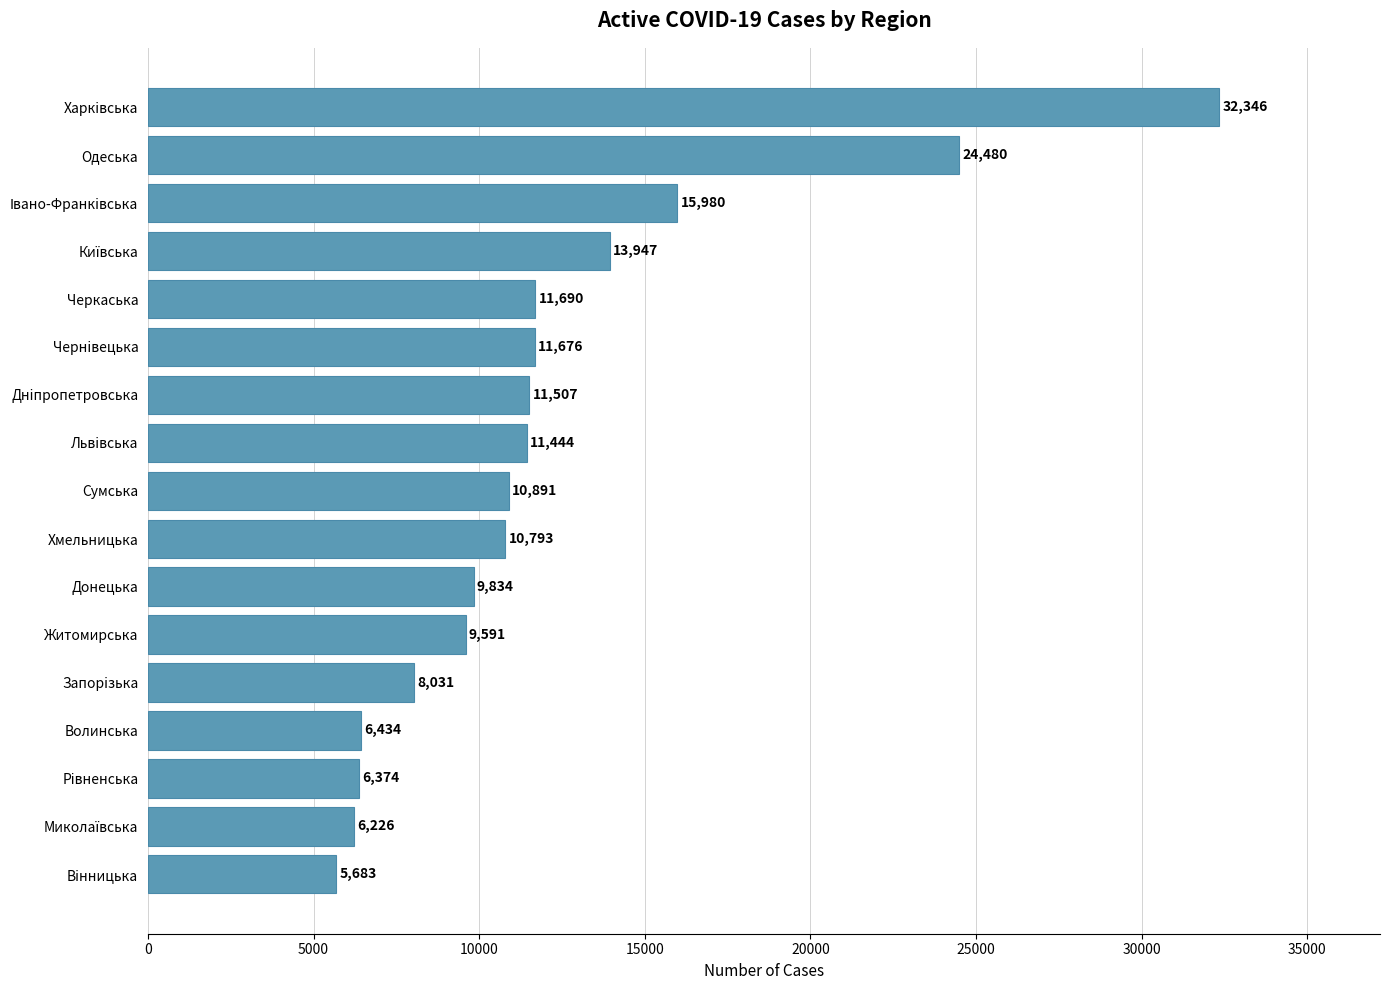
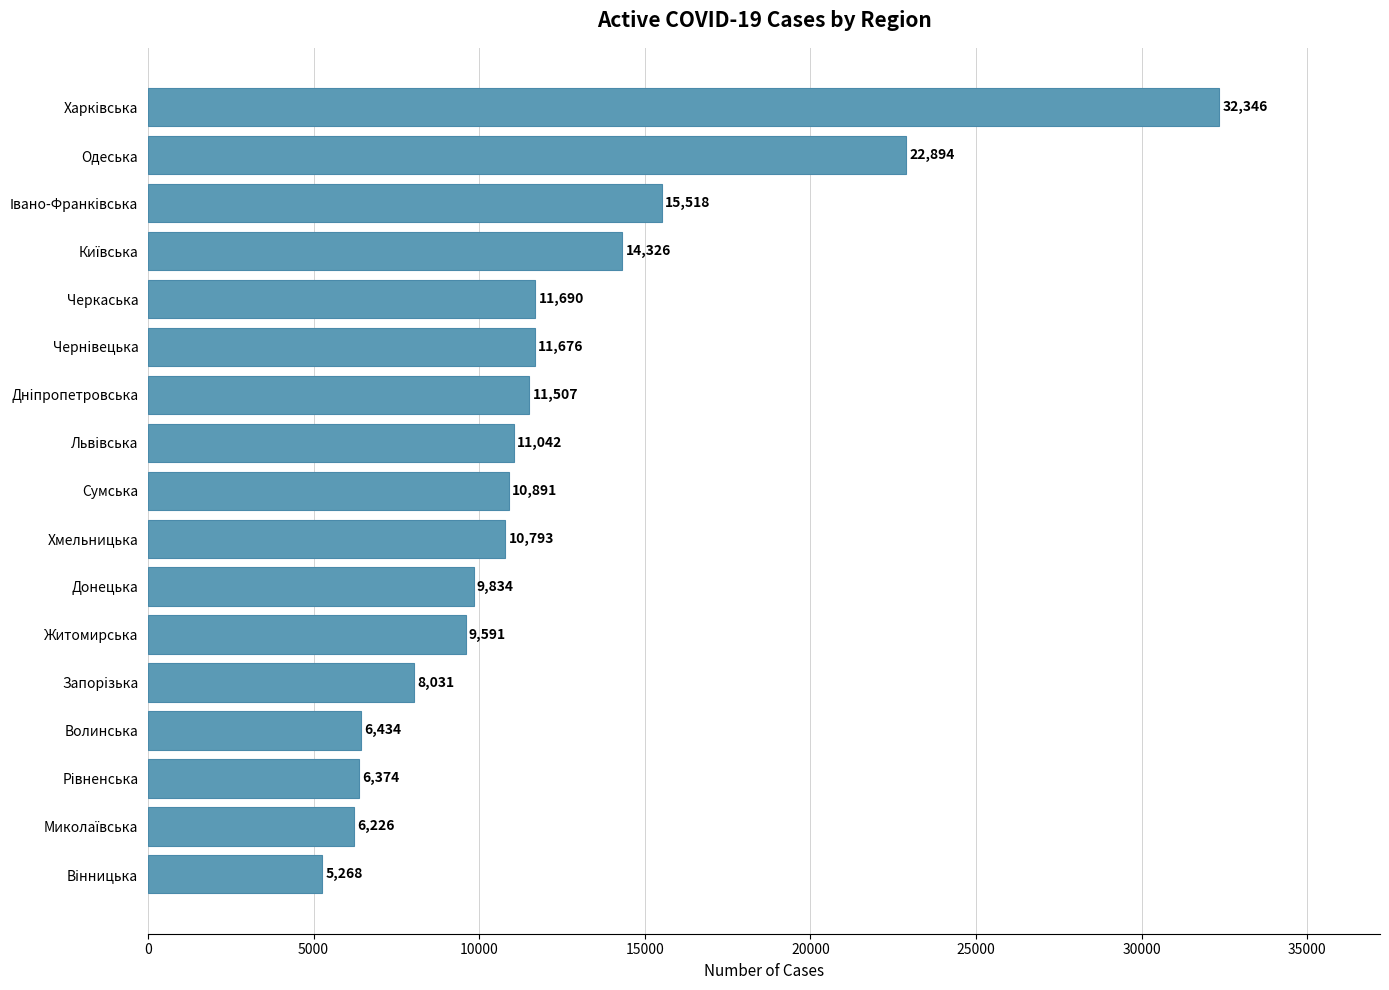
  {
    "Харківська": "32,346",
-   "Одеська": "24,480",
-   "Івано-Франківська": "15,980",
-   "Київська": "13,947",
+   "Одеська": "22,894",
+   "Івано-Франківська": "15,518",
+   "Київська": "14,326",
    "Черкаська": "11,690",
    "Чернівецька": "11,676",
    "Дніпропетровська": "11,507",
-   "Львівська": "11,444",
+   "Львівська": "11,042",
    "Сумська": "10,891",
    "Хмельницька": "10,793",
    "Донецька": "9,834",
    "Житомирська": "9,591",
    "Запорізька": "8,031",
    "Волинська": "6,434",
    "Рівненська": "6,374",
    "Миколаївська": "6,226",
-   "Вінницька": "5,683"
+   "Вінницька": "5,268"
  }
